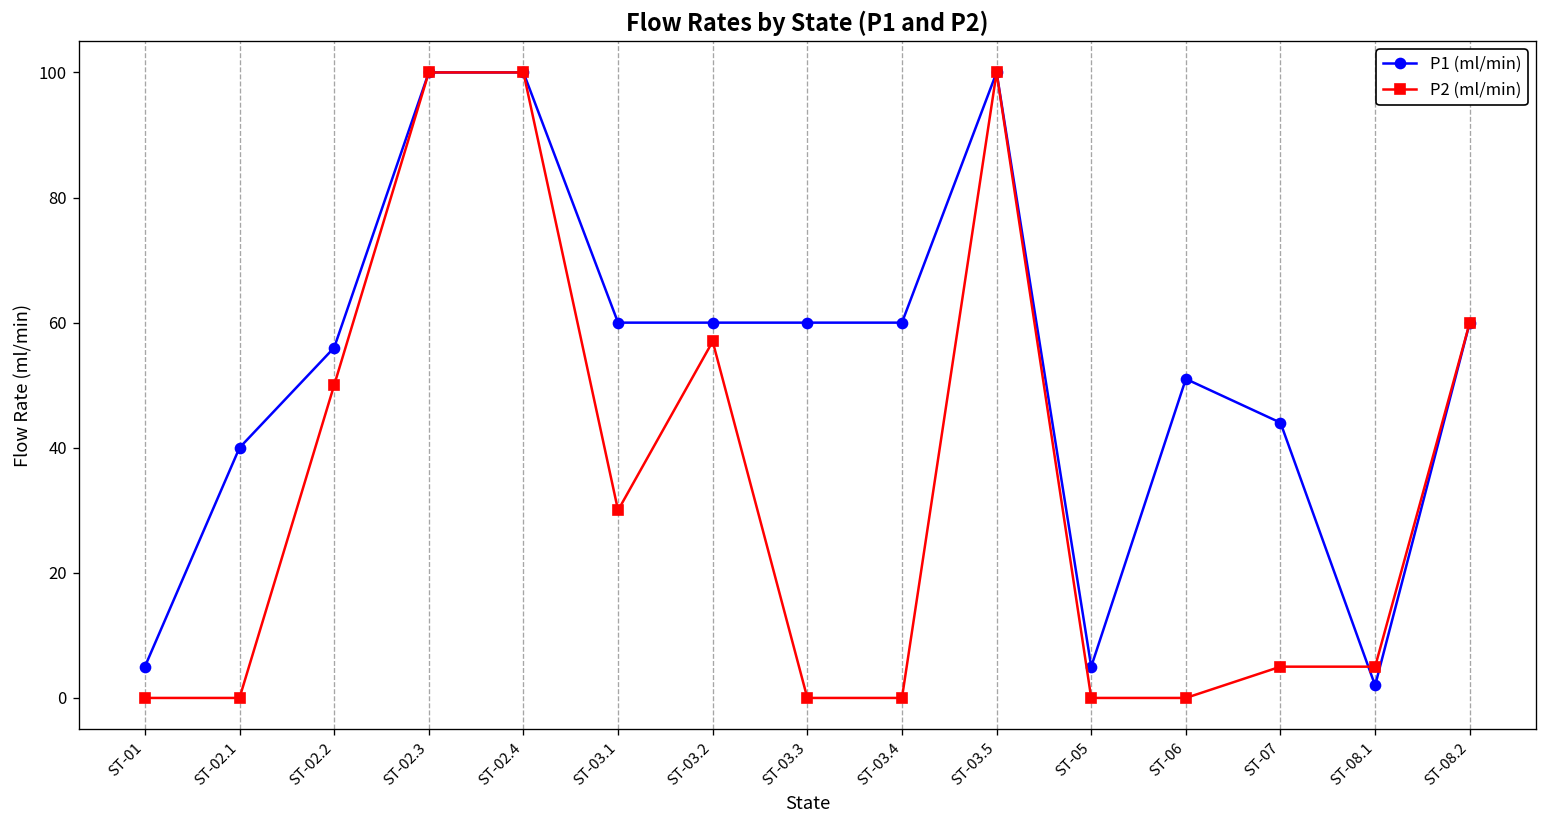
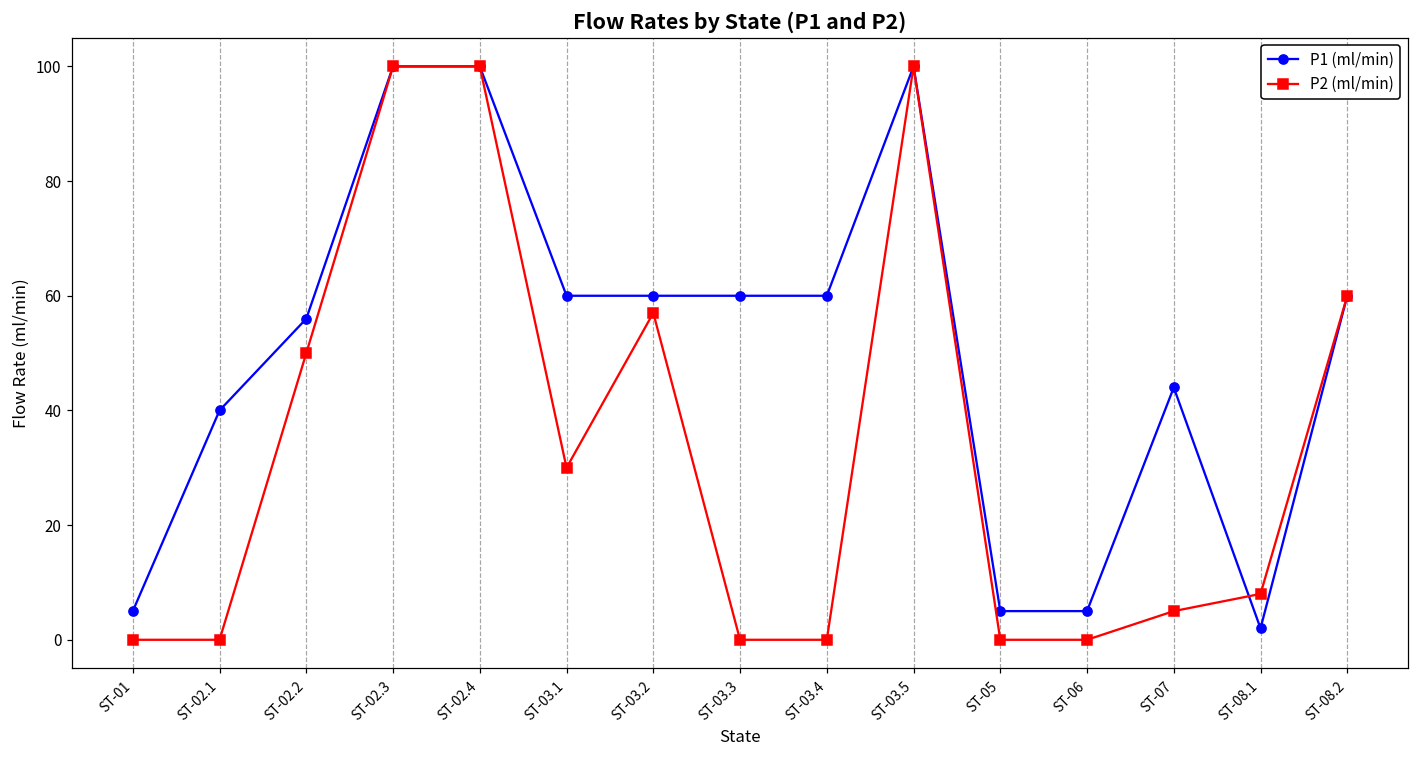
  {
    "P1 (ml/min)": {
      "ST-01": 5,
      "ST-02.1": 40,
      "ST-02.2": 56,
      "ST-03.1": 60,
      "ST-03.2": 60,
      "ST-03.3": 60,
      "ST-03.4": 60,
      "ST-05": 5,
-     "ST-06": 51,
+     "ST-06": 5,
      "ST-07": 44,
      "ST-08.1": 2
    },
    "P2 (ml/min)": {
      "ST-01": 0,
      "ST-02.1": 0,
      "ST-02.2": 50,
      "ST-03.1": 30,
      "ST-03.2": 57,
      "ST-03.3": 0,
      "ST-03.4": 0,
      "ST-05": 0,
      "ST-06": 0,
      "ST-07": 5,
-     "ST-08.1": 5
+     "ST-08.1": 8
    }
  }
